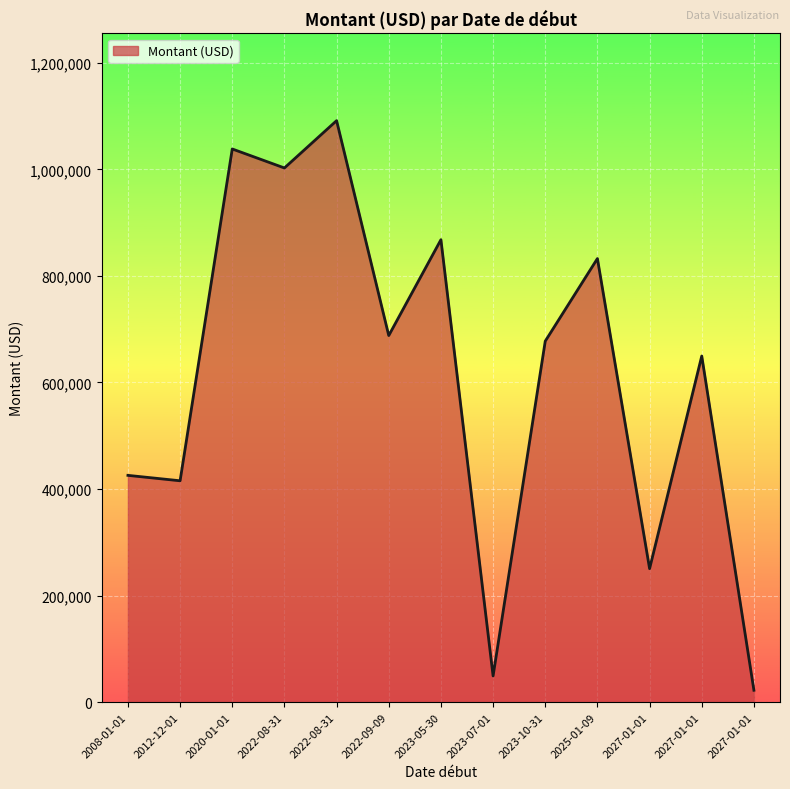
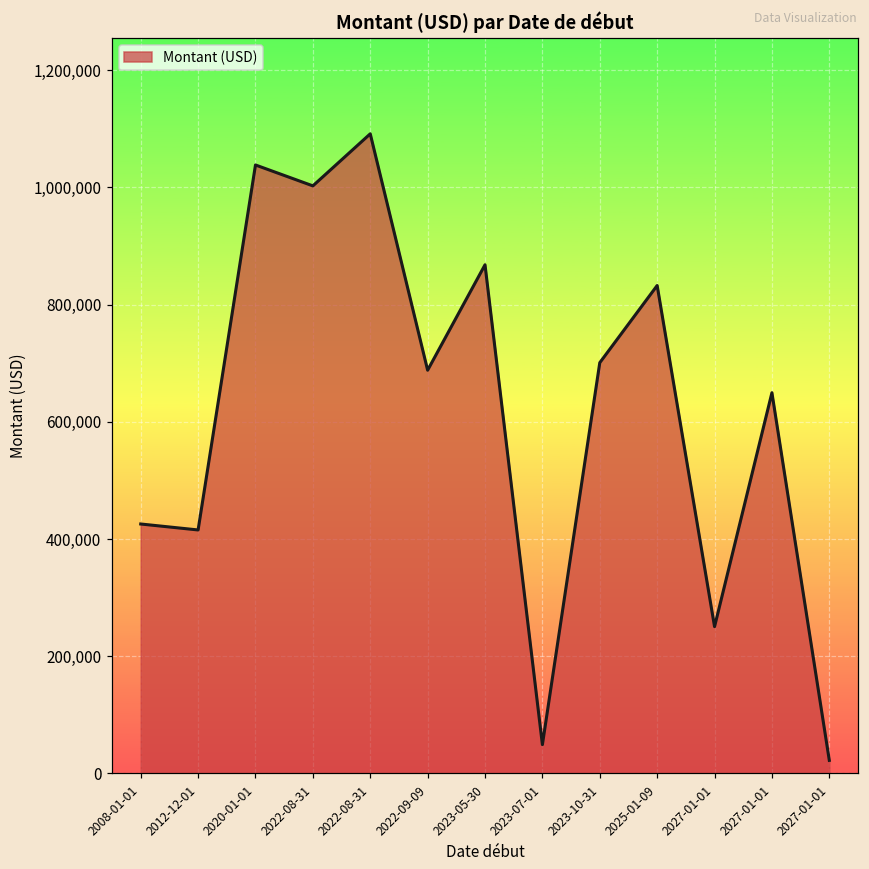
  {
    "2008-01-01": "430,000",
    "2012-12-01": "420,000",
    "2020-01-01": "1,040,000",
    "2022-09-09": "690,000",
    "2023-05-30": "870,000",
    "2023-07-01": "50,000",
-   "2023-10-31": "680,000",
+   "2023-10-31": "700,000",
    "2025-01-09": "830,000"
  }
